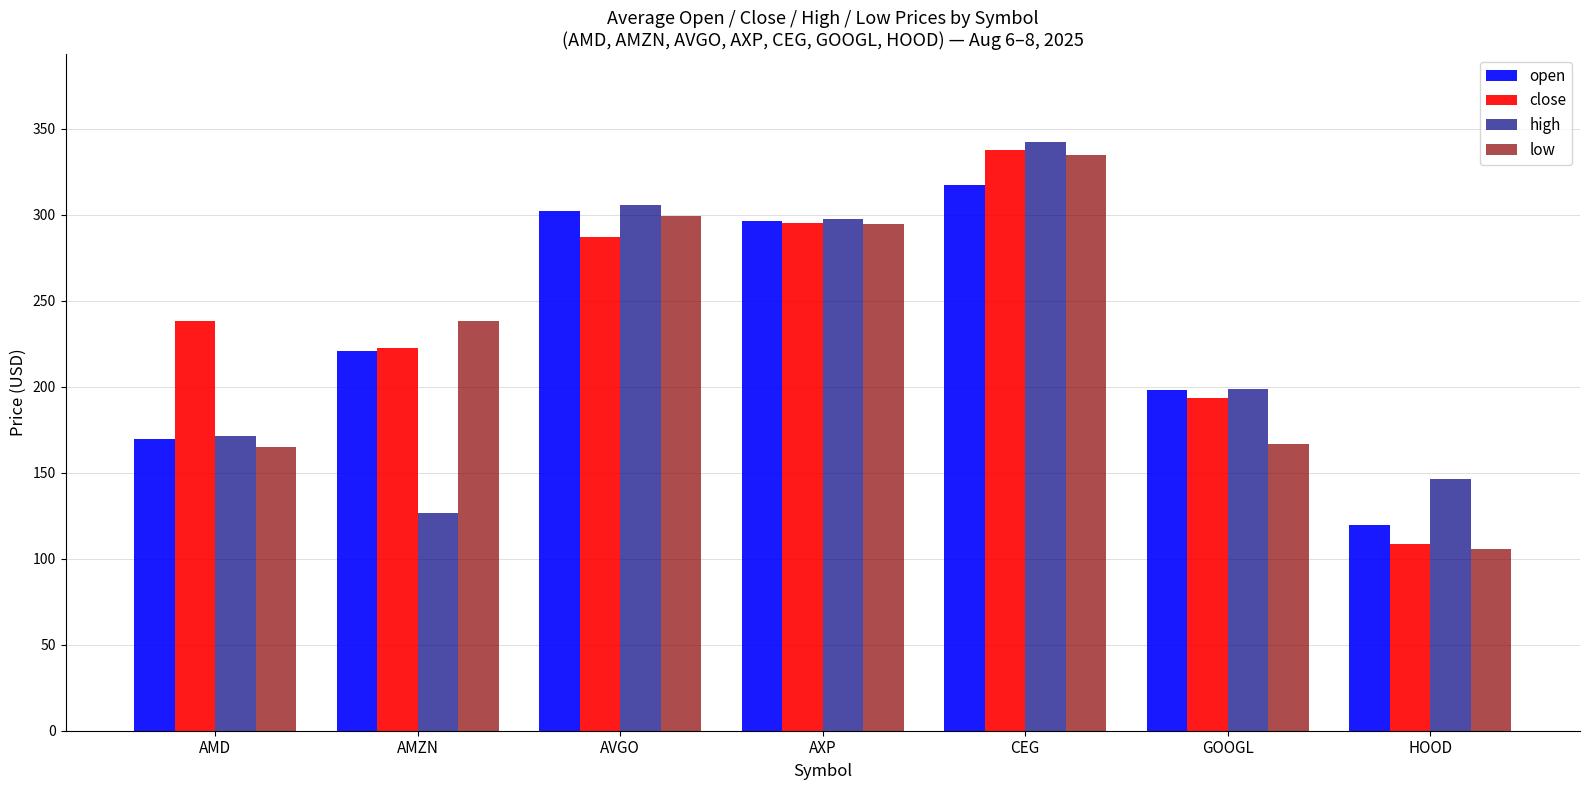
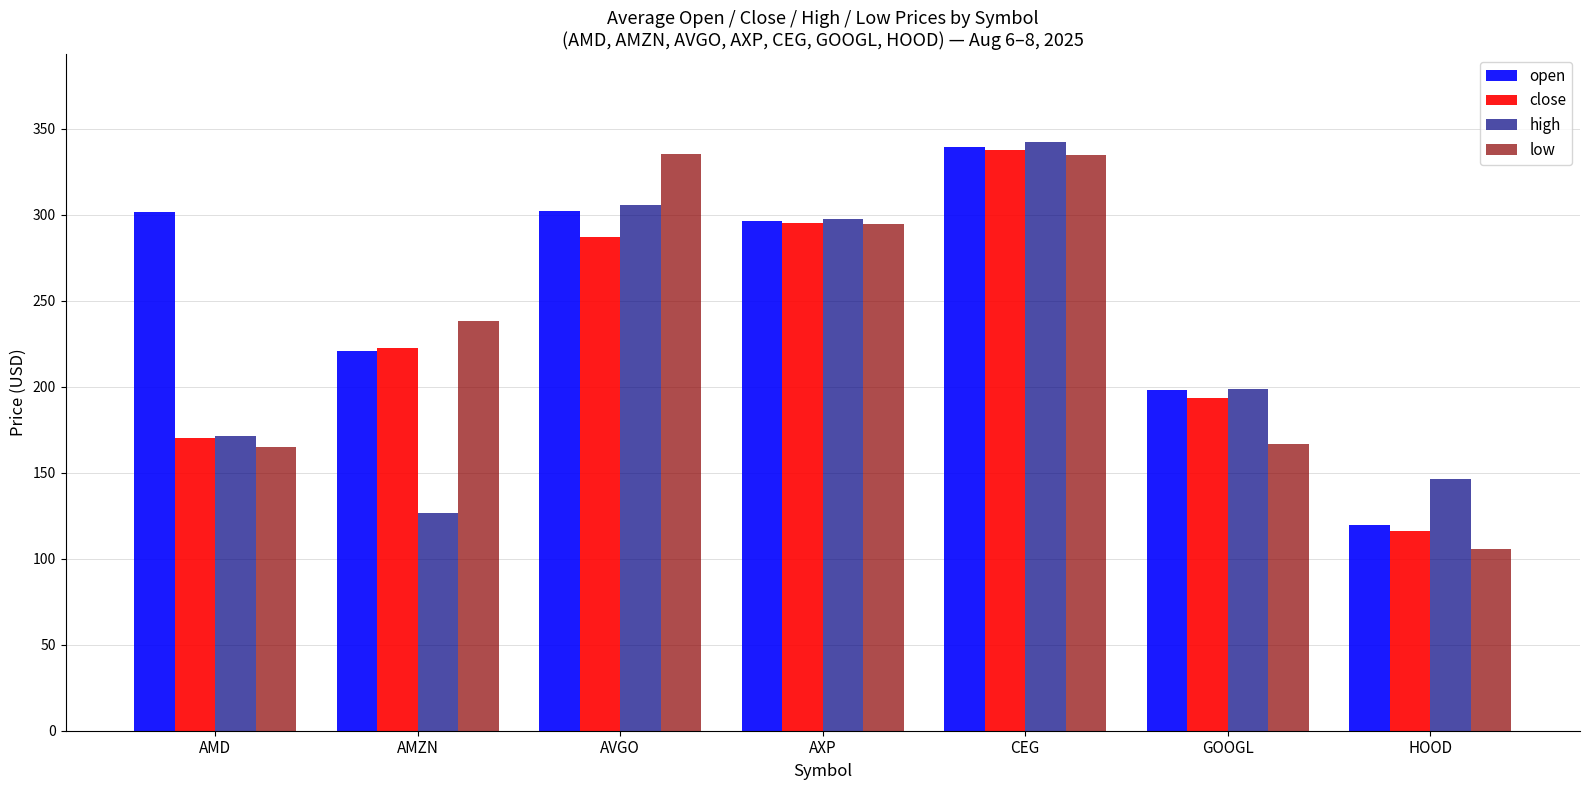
  {
    "open": {
-     "AMD": 169,
+     "AMD": 301,
      "AMZN": 221,
      "AVGO": 302,
      "AXP": 296,
-     "CEG": 317,
+     "CEG": 340,
      "GOOGL": 198,
      "HOOD": 120
    },
    "close": {
-     "AMD": 238,
+     "AMD": 170,
      "AMZN": 222,
      "AVGO": 287,
      "AXP": 295,
      "CEG": 338,
      "GOOGL": 193,
-     "HOOD": 108
+     "HOOD": 116
    },
    "high": {
      "AMD": 171,
      "AMZN": 127,
      "AVGO": 305,
      "AXP": 297,
      "CEG": 342,
      "GOOGL": 199,
      "HOOD": 146
    },
    "low": {
      "AMD": 165,
      "AMZN": 238,
-     "AVGO": 299,
+     "AVGO": 335,
      "AXP": 294,
      "CEG": 334,
      "GOOGL": 167,
      "HOOD": 106
    }
  }
